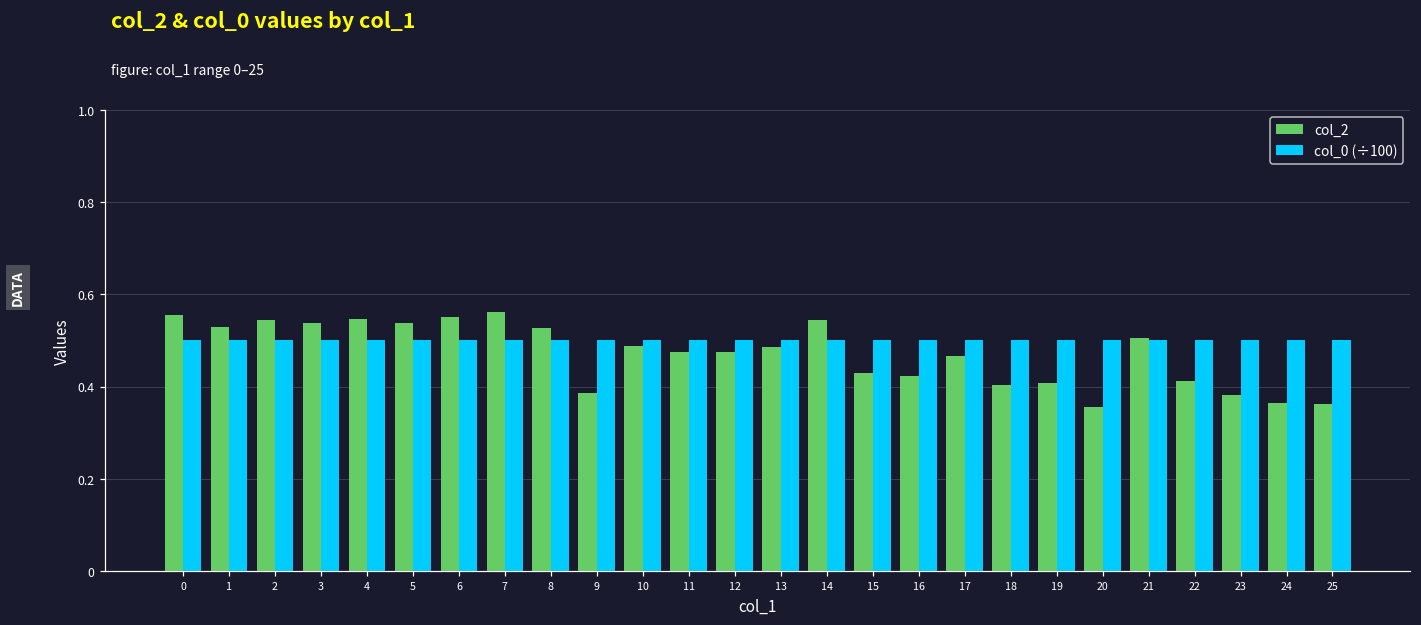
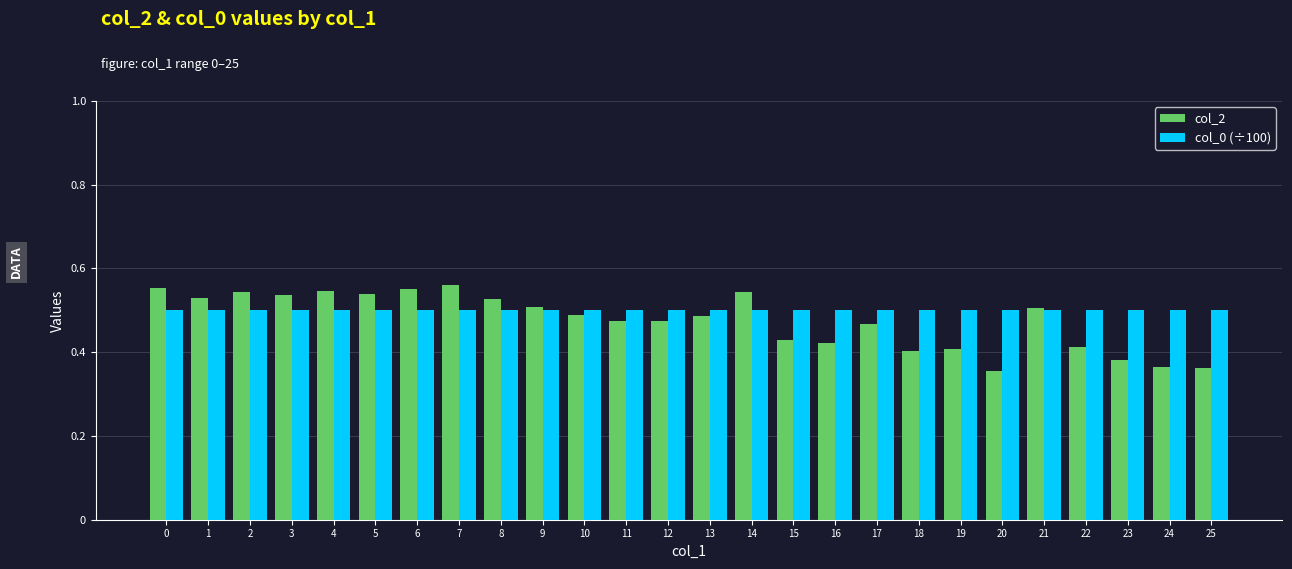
  {
    "col_2": {
      "0": 0.55,
      "1": 0.53,
      "2": 0.54,
      "3": 0.54,
      "4": 0.55,
      "5": 0.54,
      "6": 0.55,
      "7": 0.56,
      "8": 0.53,
-     "9": 0.39,
+     "9": 0.51,
      "10": 0.49,
      "11": 0.47,
      "12": 0.47,
      "13": 0.49,
      "14": 0.54,
      "15": 0.43,
      "16": 0.42,
      "17": 0.47,
      "18": 0.40,
      "19": 0.41,
      "20": 0.36,
      "21": 0.51,
      "22": 0.41,
      "23": 0.38,
      "24": 0.37,
      "25": 0.36
    },
    "col_0 (÷100)": {
      "0": 0.50,
      "1": 0.50,
      "2": 0.50,
      "3": 0.50,
      "4": 0.50,
      "5": 0.50,
      "6": 0.50,
      "7": 0.50,
      "8": 0.50,
      "9": 0.50,
      "10": 0.50,
      "11": 0.50,
      "12": 0.50,
      "13": 0.50,
      "14": 0.50,
      "15": 0.50,
      "16": 0.50,
      "17": 0.50,
      "18": 0.50,
      "19": 0.50,
      "20": 0.50,
      "21": 0.50,
      "22": 0.50,
      "23": 0.50,
      "24": 0.50,
      "25": 0.50
    }
  }
